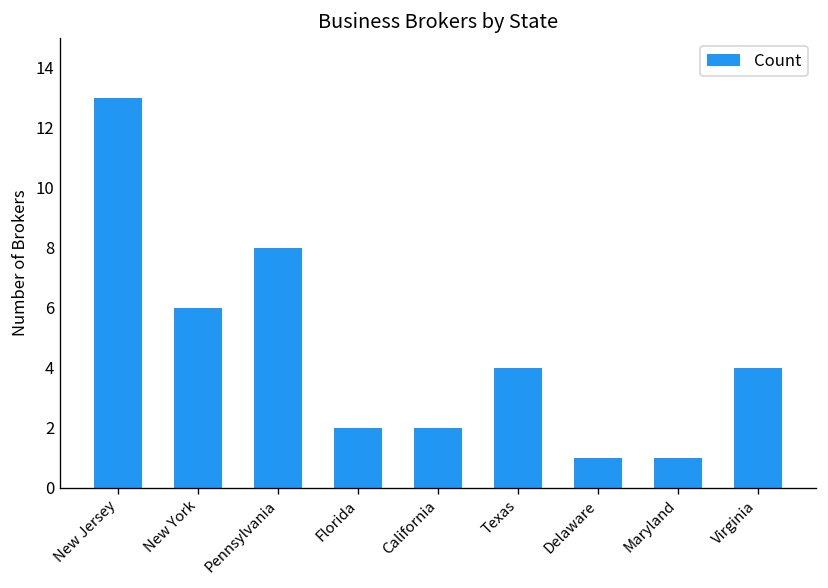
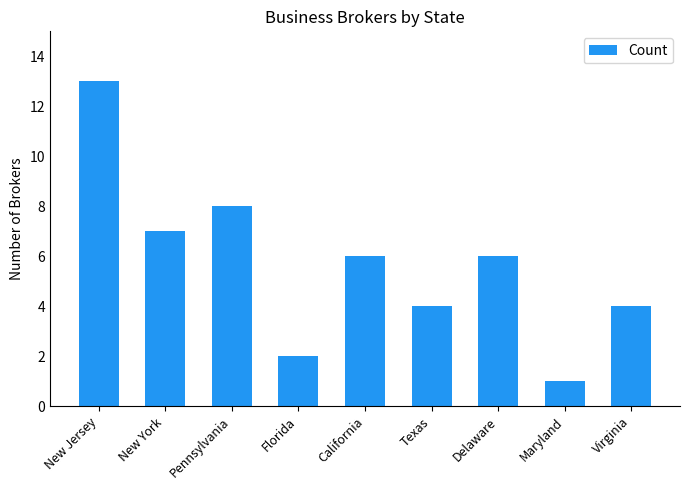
  {
    "New Jersey": 13,
-   "New York": 6,
+   "New York": 7,
    "Pennsylvania": 8,
    "Florida": 2,
-   "California": 2,
+   "California": 6,
    "Texas": 4,
-   "Delaware": 1,
+   "Delaware": 6,
    "Maryland": 1,
    "Virginia": 4
  }
